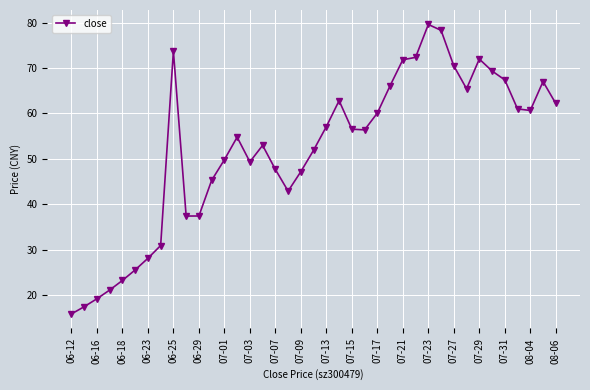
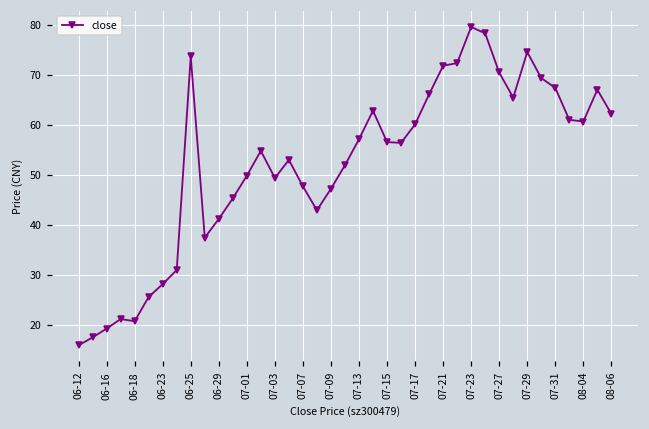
  {
    "06-12": 16,
    "06-16": 19,
-   "06-18": 23,
+   "06-18": 21,
    "06-23": 28,
    "06-25": 74,
-   "06-29": 37,
+   "06-29": 41,
    "07-01": 50,
    "07-03": 49,
    "07-07": 48,
    "07-09": 47,
    "07-13": 57,
    "07-15": 57,
    "07-17": 60,
    "07-21": 72,
    "07-23": 80,
    "07-27": 70,
-   "07-29": 72,
+   "07-29": 75,
    "07-31": 67,
    "08-04": 61,
    "08-06": 62
  }
